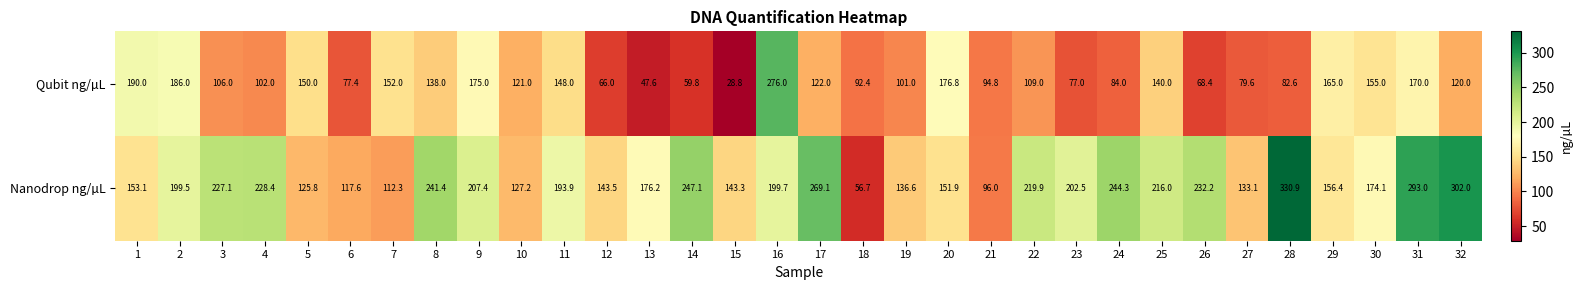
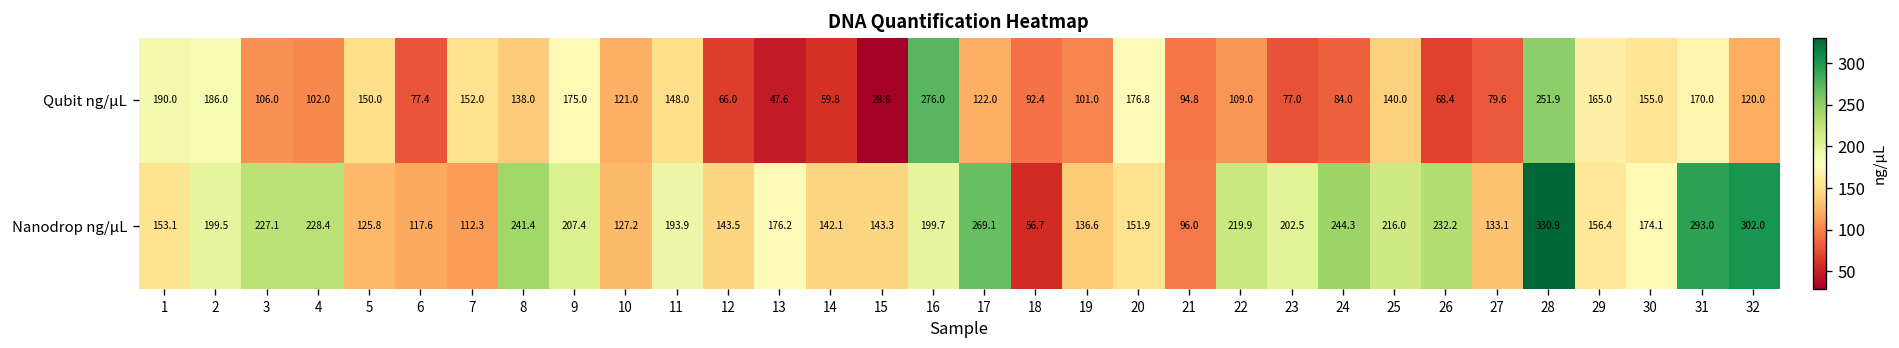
  {
    "Qubit ng/µL": {
      "1": 190.0,
      "2": 186.0,
      "3": 106.0,
      "4": 102.0,
      "5": 150.0,
      "6": 77.4,
      "7": 152.0,
      "8": 138.0,
      "9": 175.0,
      "10": 121.0,
      "11": 148.0,
      "12": 66.0,
      "13": 47.6,
      "14": 59.8,
      "15": 28.8,
      "16": 276.0,
      "17": 122.0,
      "18": 92.4,
      "19": 101.0,
      "20": 176.8,
      "21": 94.8,
      "22": 109.0,
      "23": 77.0,
      "24": 84.0,
      "25": 140.0,
      "26": 68.4,
      "27": 79.6,
-     "28": 82.6,
+     "28": 251.9,
      "29": 165.0,
      "30": 155.0,
      "31": 170.0,
      "32": 120.0
    },
    "Nanodrop ng/µL": {
      "1": 153.1,
      "2": 199.5,
      "3": 227.1,
      "4": 228.4,
      "5": 125.8,
      "6": 117.6,
      "7": 112.3,
      "8": 241.4,
      "9": 207.4,
      "10": 127.2,
      "11": 193.9,
      "12": 143.5,
      "13": 176.2,
-     "14": 247.1,
+     "14": 142.1,
      "15": 143.3,
      "16": 199.7,
      "17": 269.1,
      "18": 56.7,
      "19": 136.6,
      "20": 151.9,
      "21": 96.0,
      "22": 219.9,
      "23": 202.5,
      "24": 244.3,
      "25": 216.0,
      "26": 232.2,
      "27": 133.1,
      "28": 330.9,
      "29": 156.4,
      "30": 174.1,
      "31": 293.0,
      "32": 302.0
    }
  }
